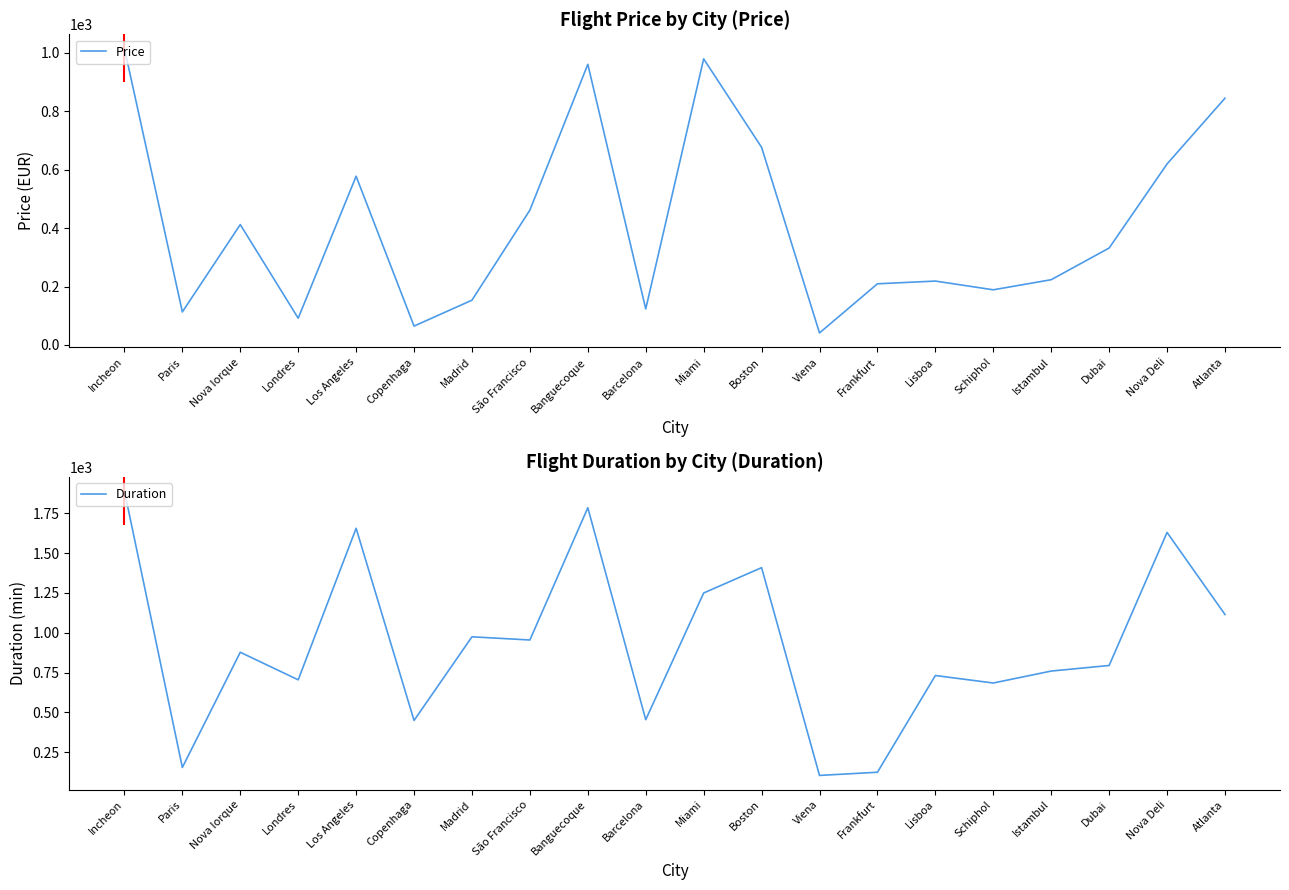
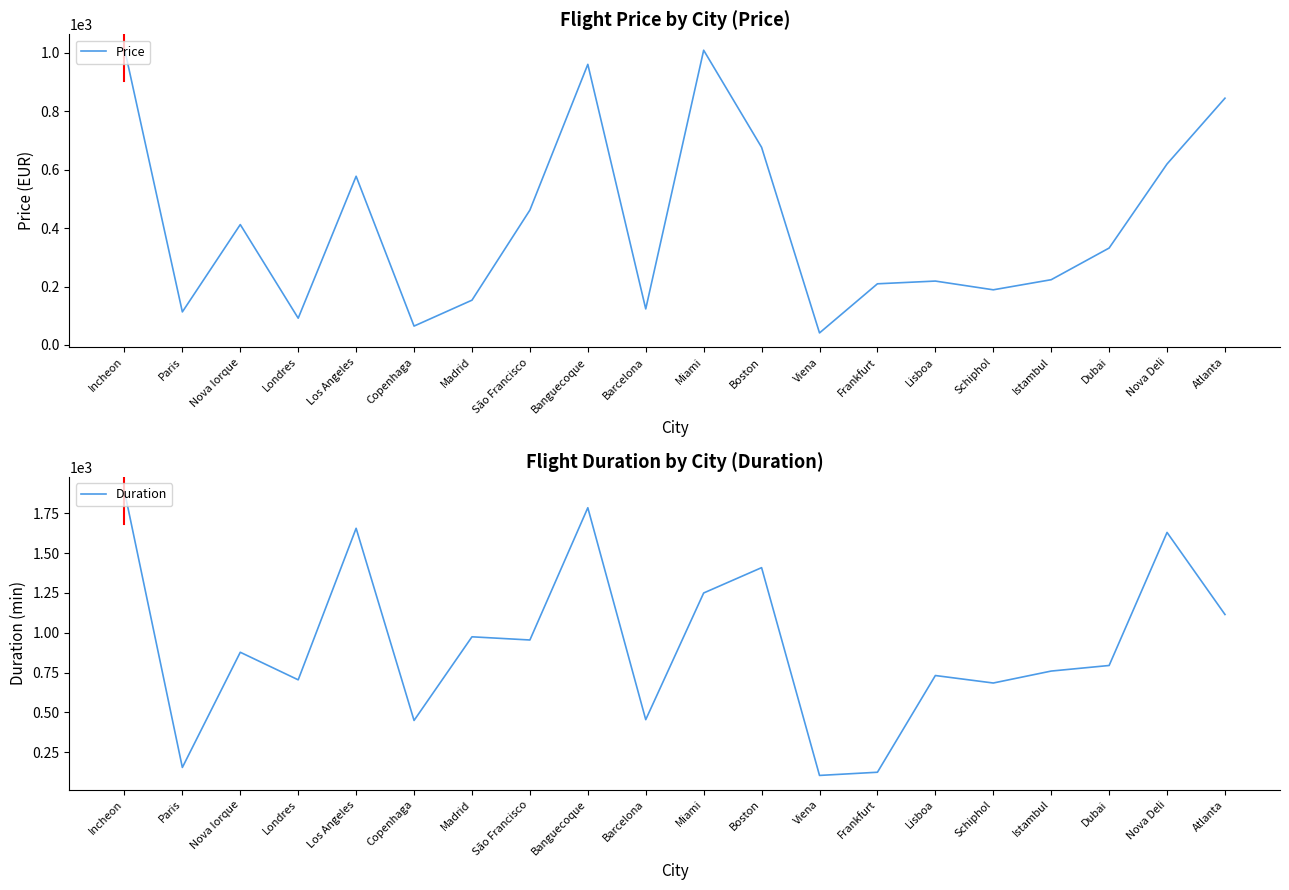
  {
    "Flight Price by City (Price)": {
      "Paris": 110,
      "Nova Iorque": 410,
      "Londres": 90,
      "Los Angeles": 580,
      "Copenhaga": 60,
      "Madrid": 150,
      "São Francisco": 460,
      "Banguecoque": 960,
      "Barcelona": 120,
-     "Miami": 980,
+     "Miami": 1010,
      "Boston": 680,
      "Viena": 40,
      "Frankfurt": 210,
      "Lisboa": 220,
      "Schiphol": 190,
      "Istambul": 220,
      "Dubai": 330,
      "Nova Deli": 620,
      "Atlanta": 840
    },
    "Flight Duration by City (Duration)": {
      "Paris": 160,
      "Nova Iorque": 880,
      "Londres": 710,
      "Los Angeles": 1660,
      "Copenhaga": 450,
      "Madrid": 980,
      "São Francisco": 960,
      "Banguecoque": 1790,
      "Barcelona": 460,
      "Miami": 1250,
      "Boston": 1410,
      "Viena": 110,
      "Frankfurt": 130,
      "Lisboa": 730,
      "Schiphol": 690,
      "Istambul": 760,
      "Dubai": 800,
      "Nova Deli": 1630,
      "Atlanta": 1120
    }
  }
